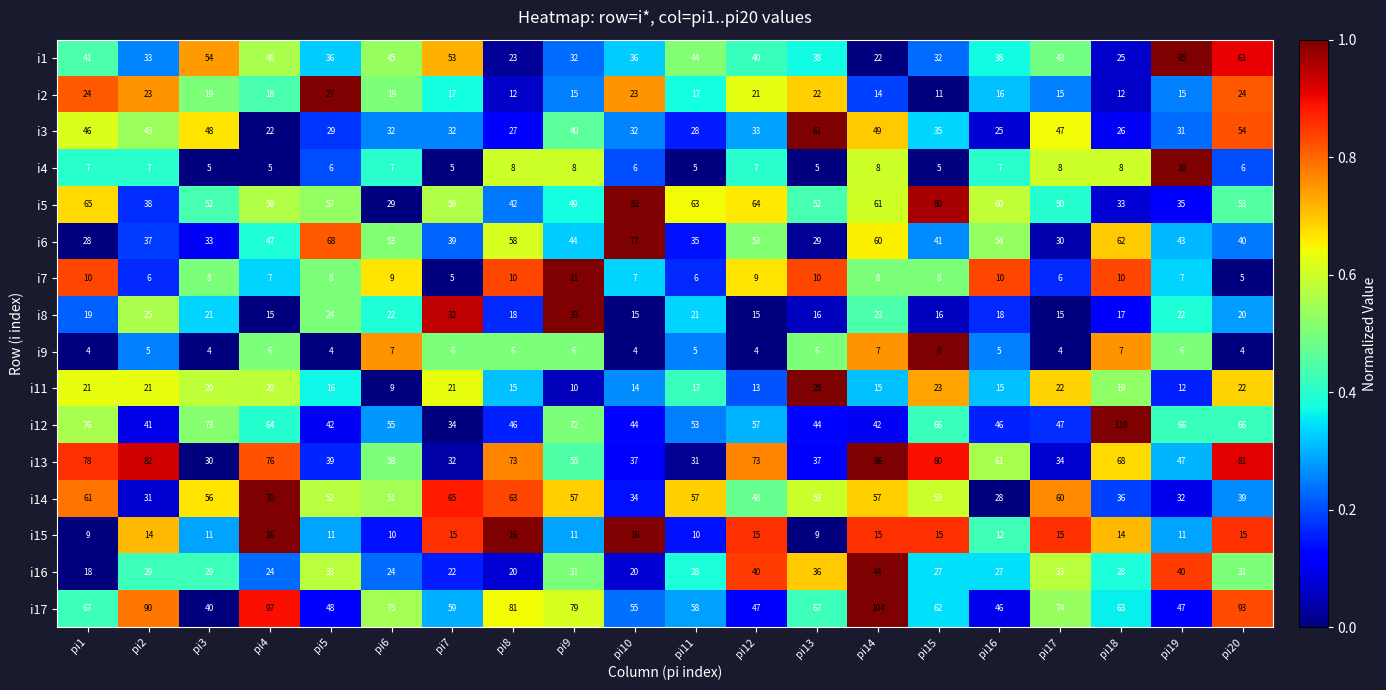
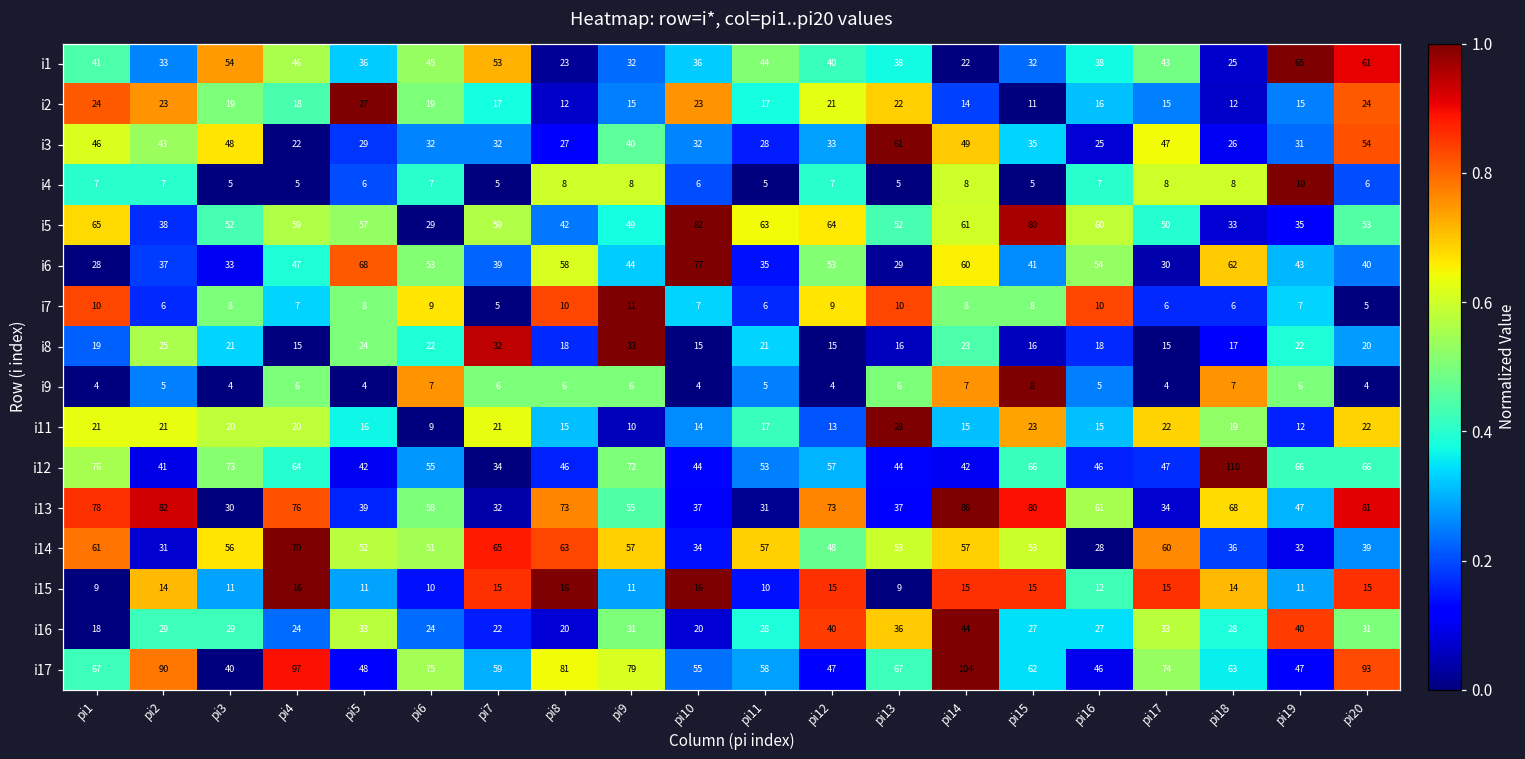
  {
    "i7": {
      "pi1": 10,
      "pi2": 6,
      "pi3": 8,
      "pi4": 7,
      "pi5": 8,
      "pi6": 9,
      "pi7": 5,
      "pi8": 10,
      "pi9": 11,
      "pi10": 7,
      "pi11": 6,
      "pi12": 9,
      "pi13": 10,
      "pi14": 8,
      "pi15": 8,
      "pi16": 10,
      "pi17": 6,
-     "pi18": 10,
+     "pi18": 6,
      "pi19": 7,
      "pi20": 5
    }
  }
